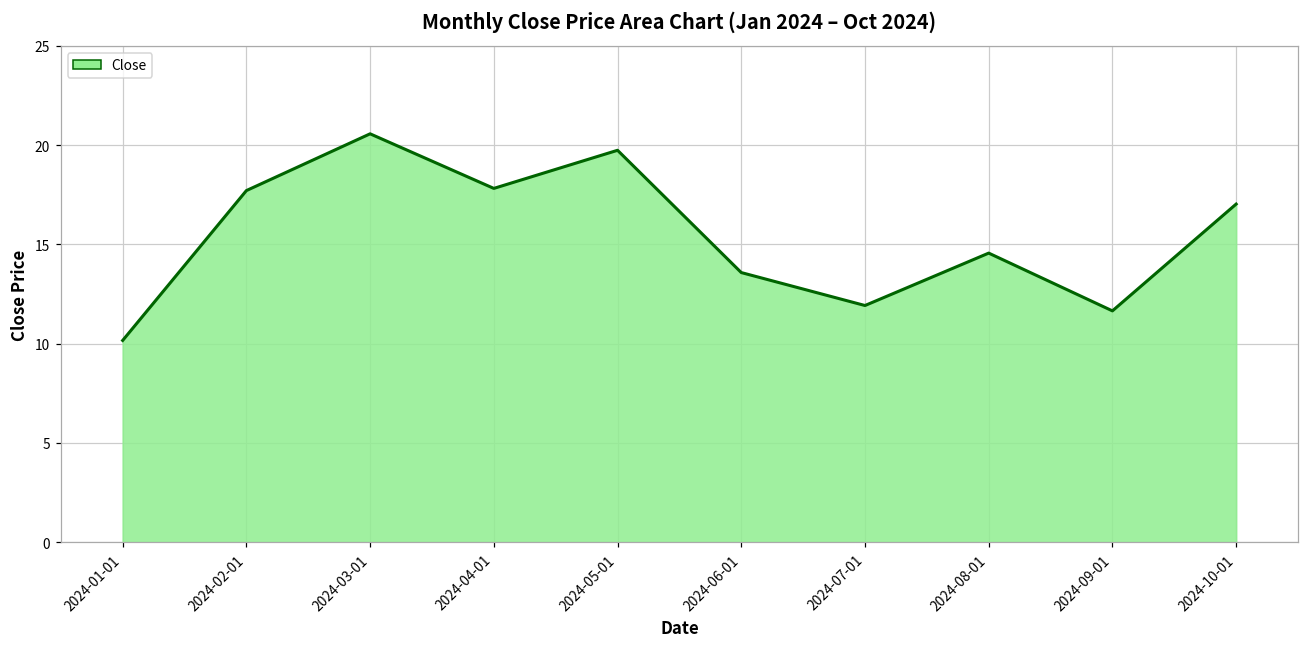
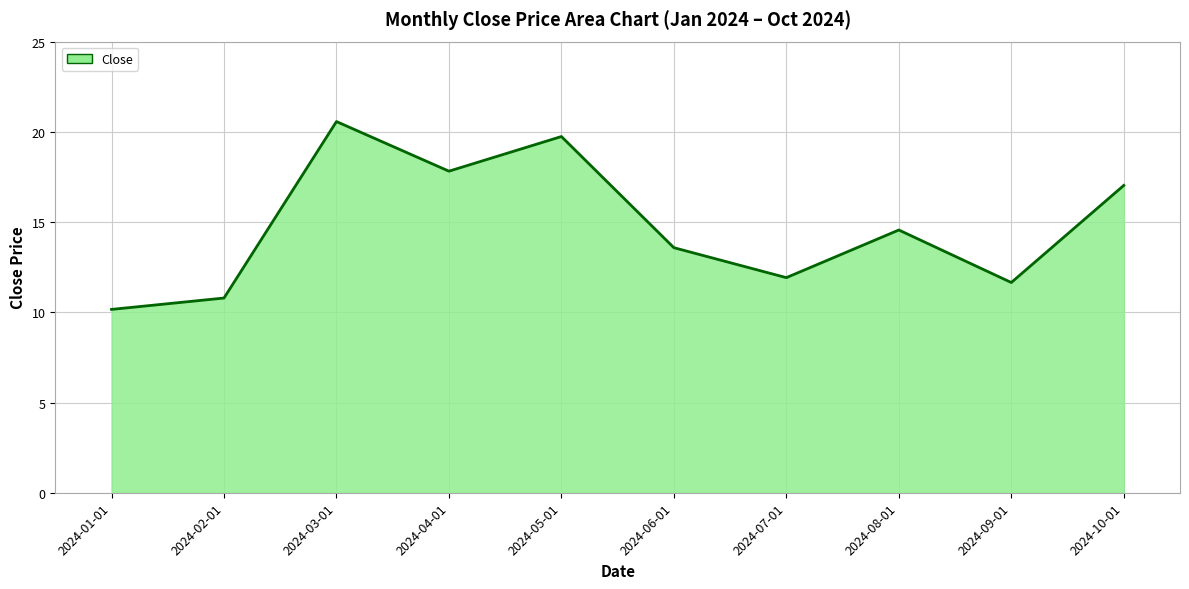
  {
    "2024-01-01": 10.2,
-   "2024-02-01": 17.7,
+   "2024-02-01": 10.8,
    "2024-03-01": 20.6,
    "2024-04-01": 17.8,
    "2024-05-01": 19.7,
    "2024-06-01": 13.6,
    "2024-07-01": 11.9,
    "2024-08-01": 14.6,
    "2024-09-01": 11.7,
    "2024-10-01": 17.0
  }
